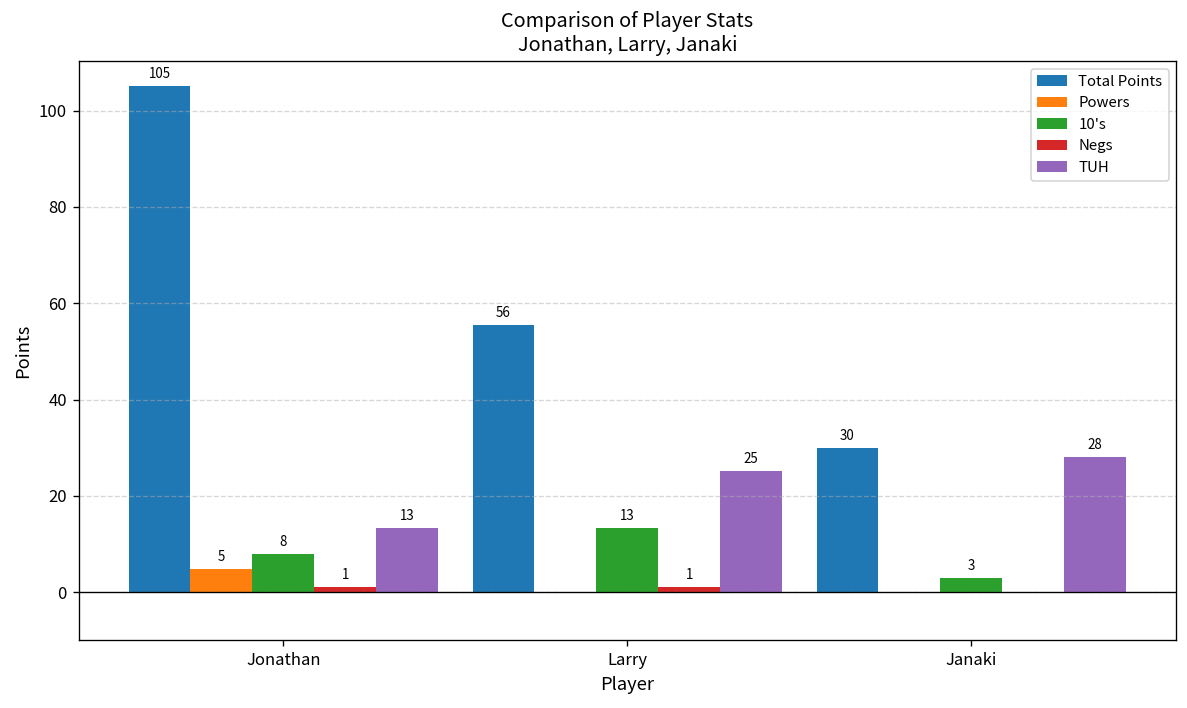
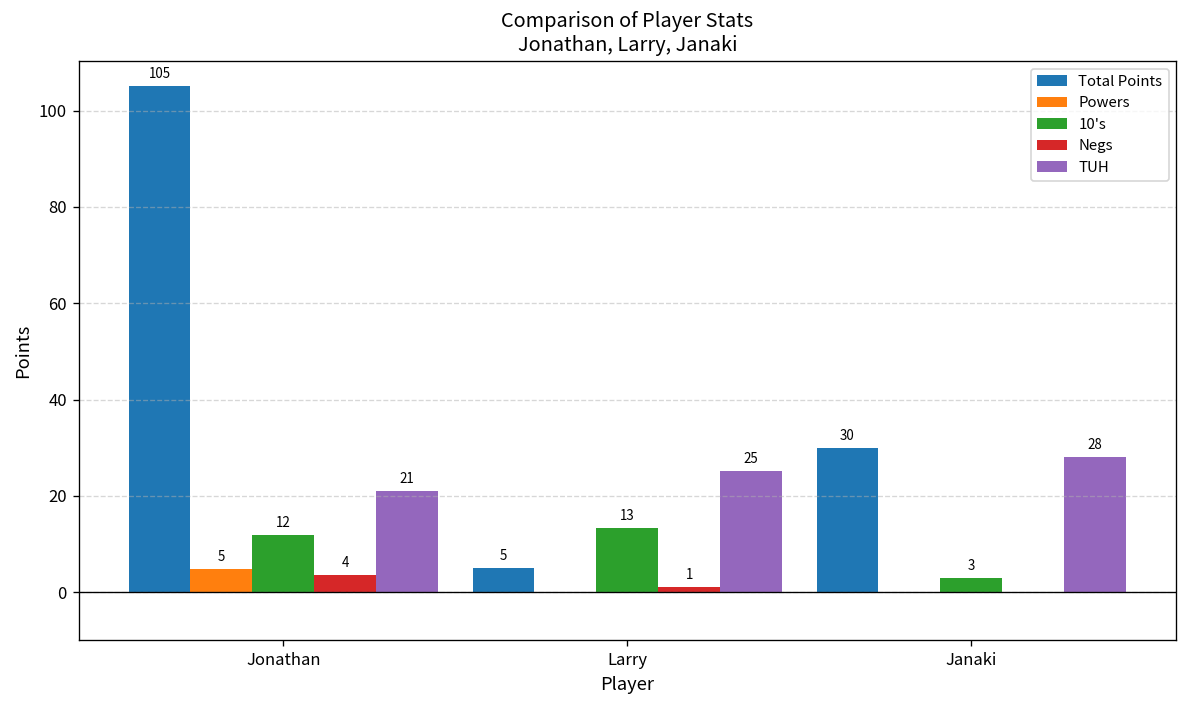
  {
    "Total Points": {
      "Jonathan": 105,
-     "Larry": 56,
+     "Larry": 5,
      "Janaki": 30
    },
    "Powers": {
      "Jonathan": 5
    },
    "10's": {
-     "Jonathan": 8,
+     "Jonathan": 12,
      "Larry": 13,
      "Janaki": 3
    },
    "Negs": {
-     "Jonathan": 1,
+     "Jonathan": 4,
      "Larry": 1
    },
    "TUH": {
-     "Jonathan": 13,
+     "Jonathan": 21,
      "Larry": 25,
      "Janaki": 28
    }
  }
